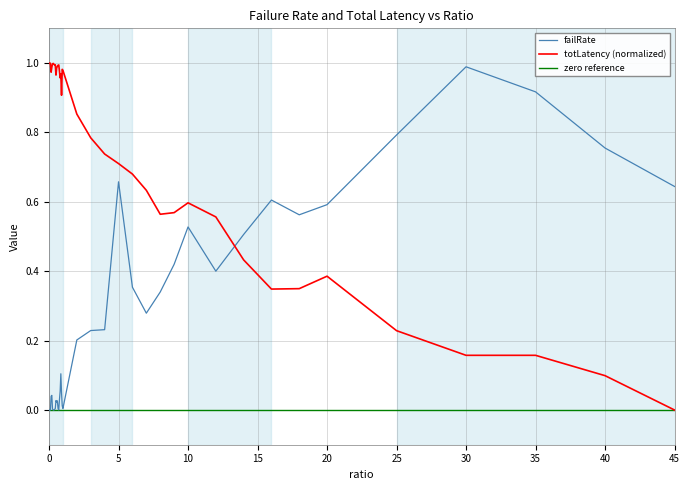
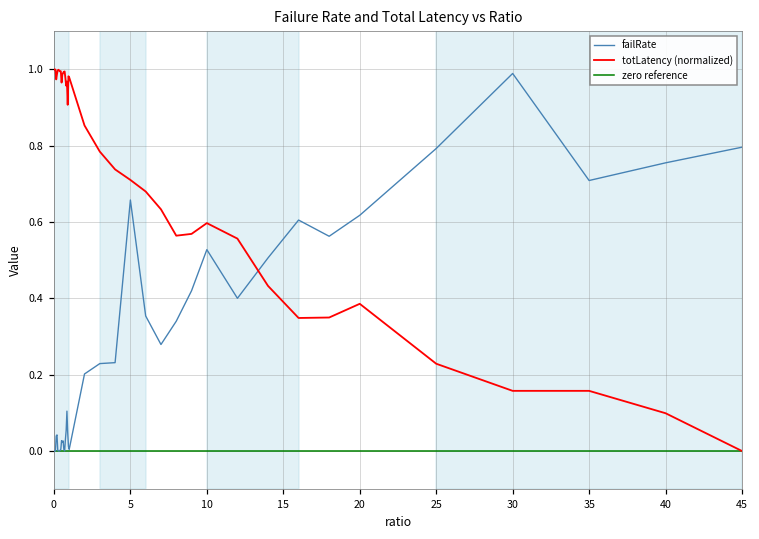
  {
    "failRate": {
      "0": 0.00,
      "5": 0.66,
      "10": 0.53,
-     "20": 0.59,
+     "20": 0.62,
      "25": 0.79,
      "30": 0.99,
-     "35": 0.92,
+     "35": 0.71,
      "40": 0.76,
-     "45": 0.64
+     "45": 0.80
    },
    "totLatency (normalized)": {
      "0": 1.00,
      "5": 0.71,
      "10": 0.60,
      "20": 0.39,
      "25": 0.23,
      "30": 0.16,
      "35": 0.16,
      "40": 0.10,
      "45": 0.00
    }
  }
